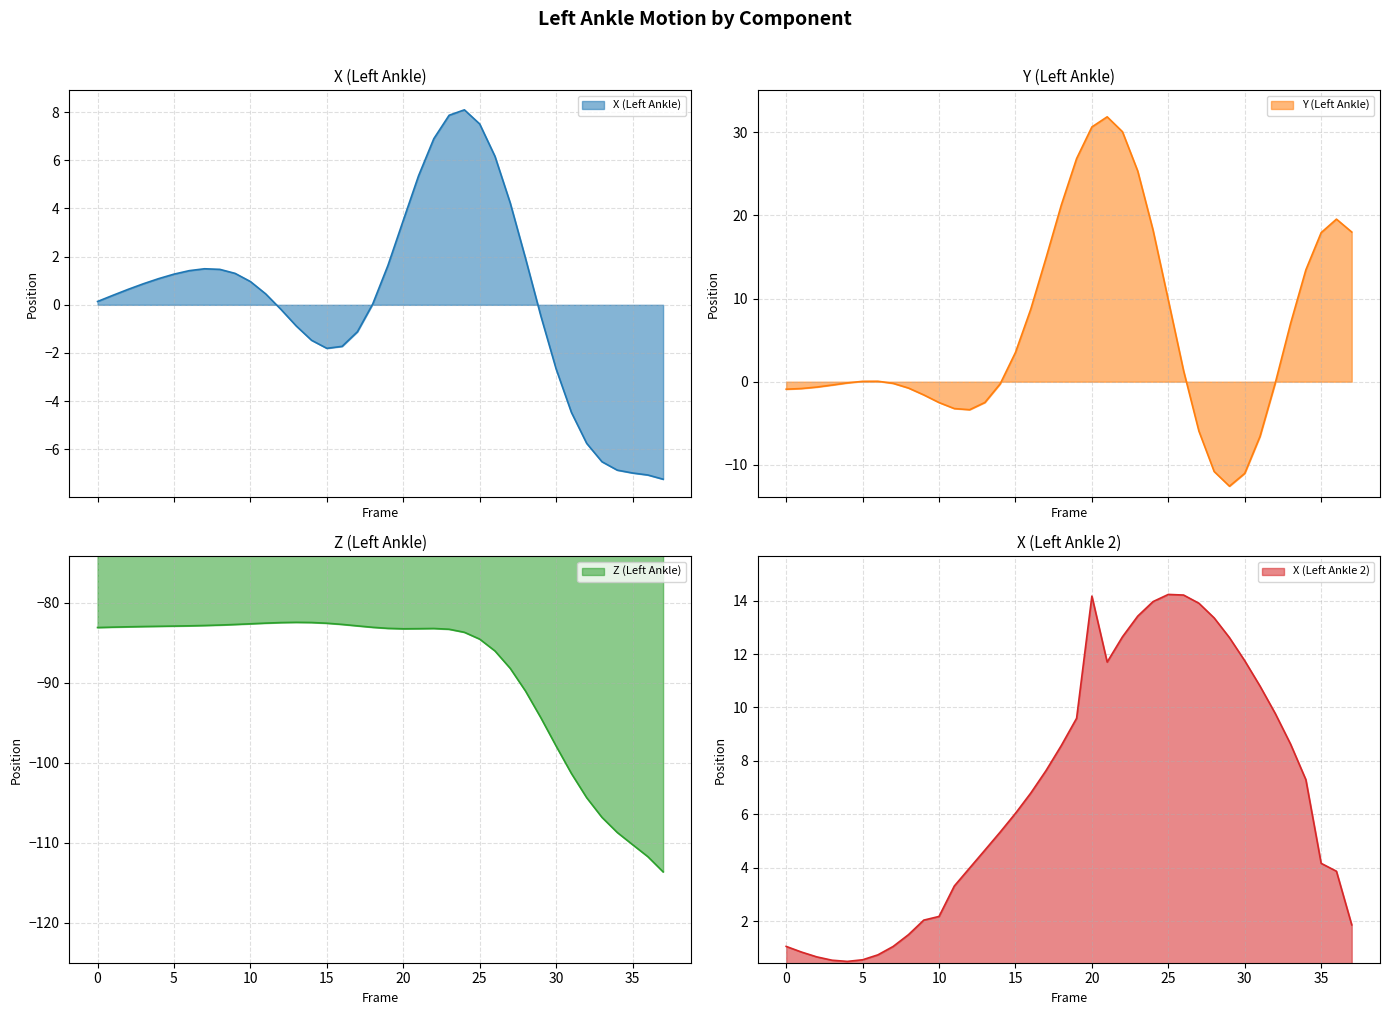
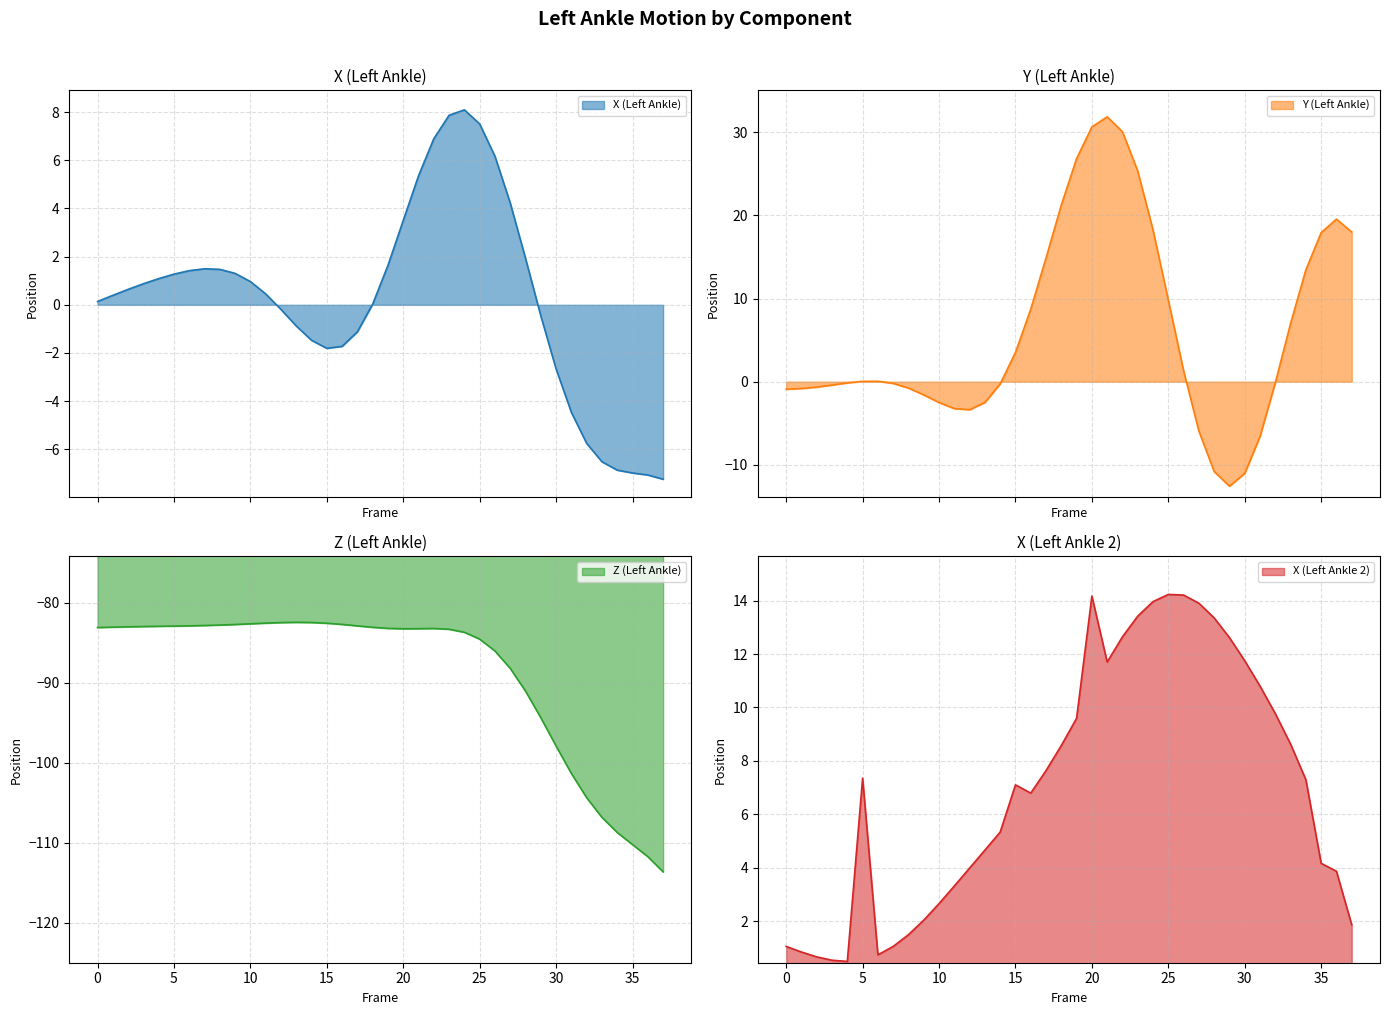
  {
    "X (Left Ankle 2)": {
      "0": 1.1,
-     "5": 0.6,
-     "10": 2.2,
-     "15": 6.0,
+     "5": 7.4,
+     "10": 2.7,
+     "15": 7.1,
      "20": 14.2,
      "25": 14.2,
      "30": 11.7,
      "35": 4.2
    }
  }
